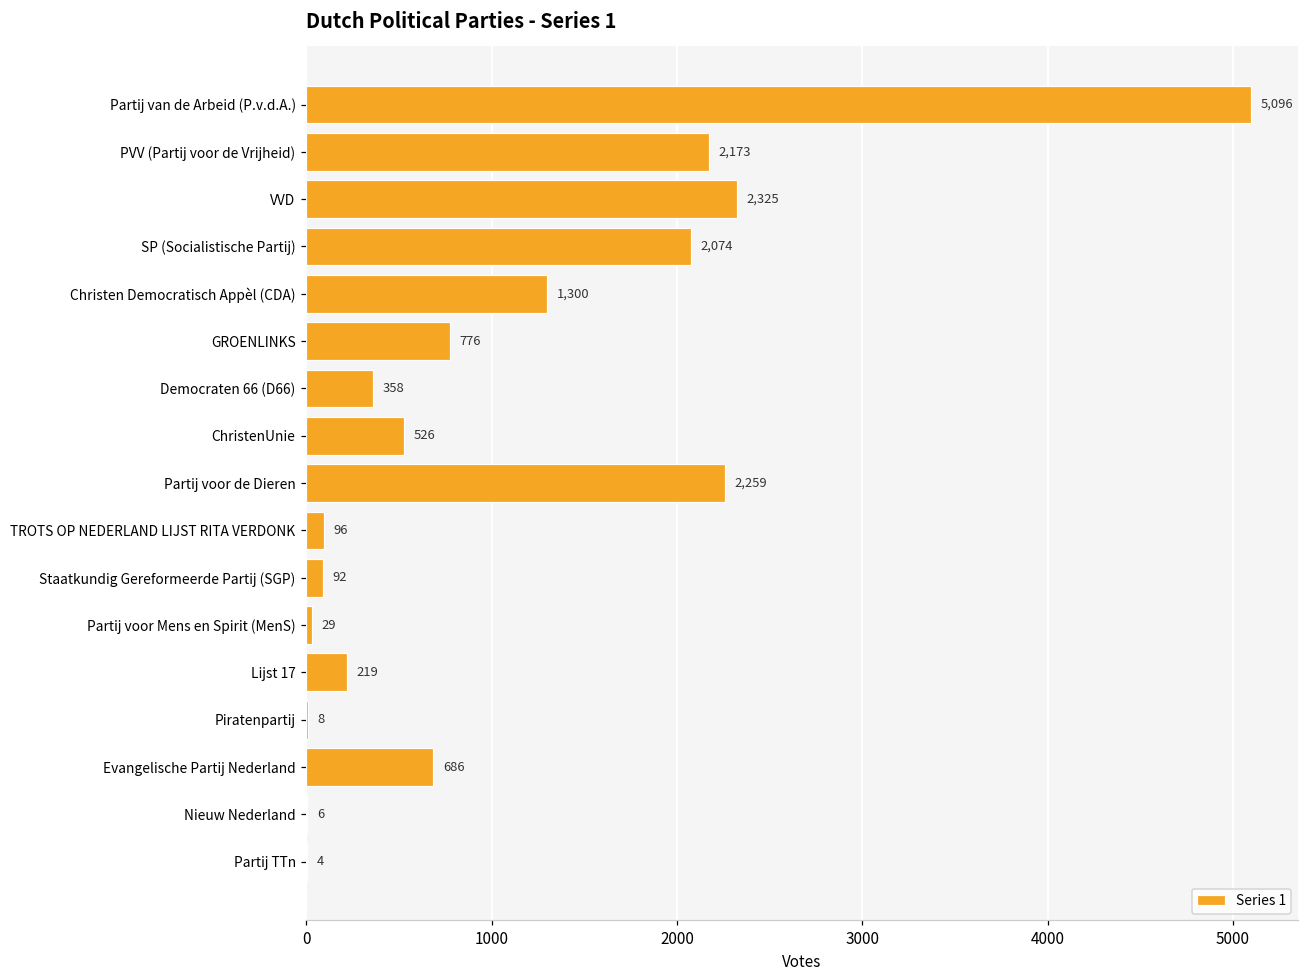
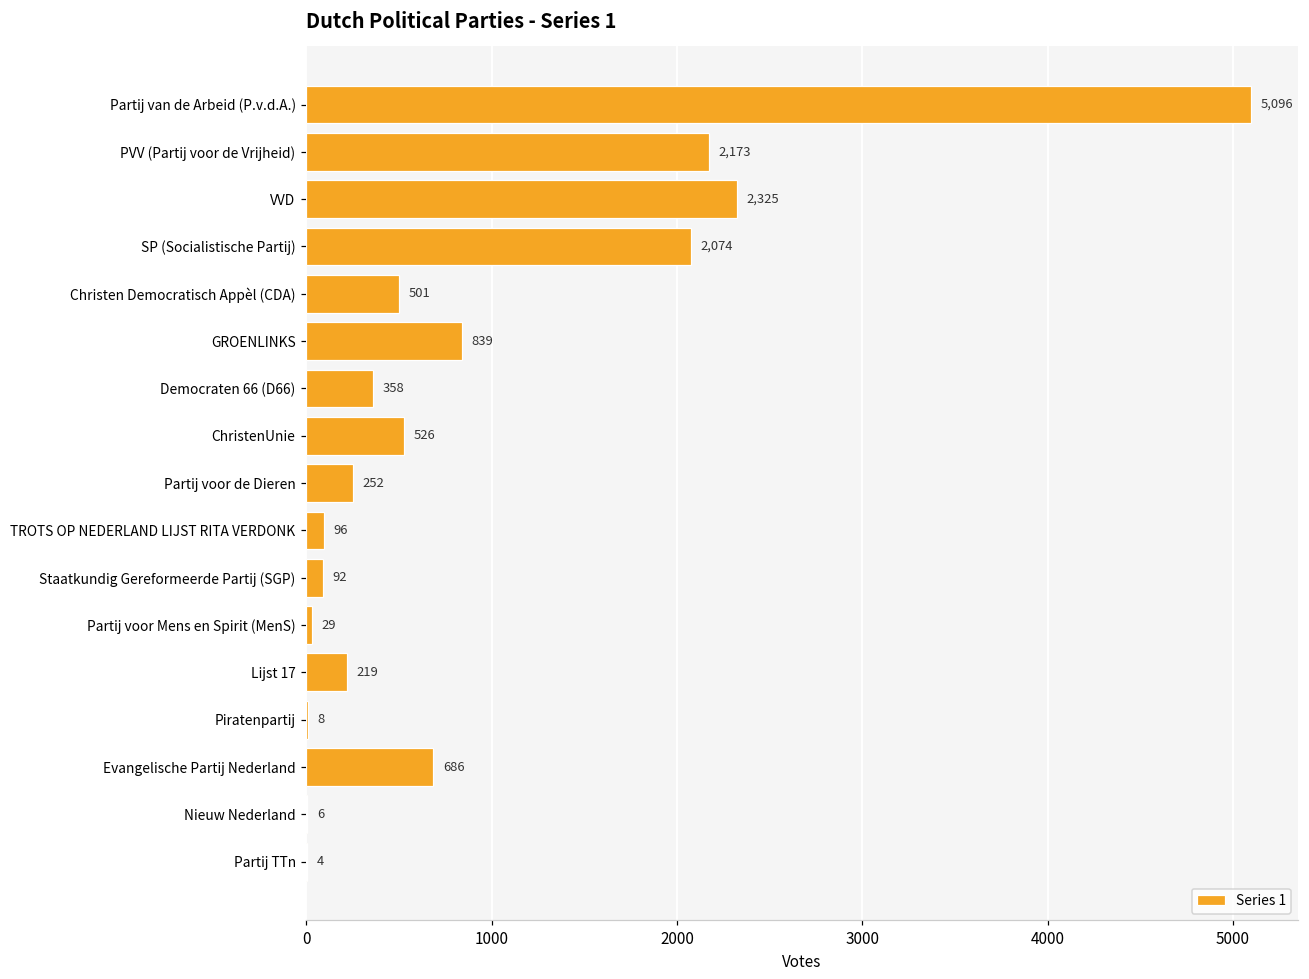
  {
    "Partij van de Arbeid (P.v.d.A.)": "5,096",
    "PVV (Partij voor de Vrijheid)": "2,173",
    "VVD": "2,325",
    "SP (Socialistische Partij)": "2,074",
-   "Christen Democratisch Appèl (CDA)": "1,300",
-   "GROENLINKS": "776",
+   "Christen Democratisch Appèl (CDA)": "501",
+   "GROENLINKS": "839",
    "Democraten 66 (D66)": "358",
    "ChristenUnie": "526",
-   "Partij voor de Dieren": "2,259",
+   "Partij voor de Dieren": "252",
    "TROTS OP NEDERLAND LIJST RITA VERDONK": "96",
    "Staatkundig Gereformeerde Partij (SGP)": "92",
    "Partij voor Mens en Spirit (MenS)": "29",
    "Lijst 17": "219",
    "Piratenpartij": "8",
    "Evangelische Partij Nederland": "686",
    "Nieuw Nederland": "6",
    "Partij TTn": "4"
  }
